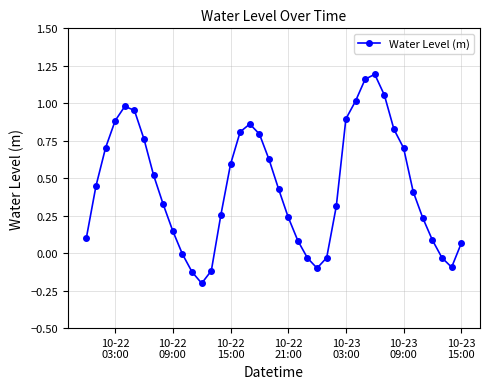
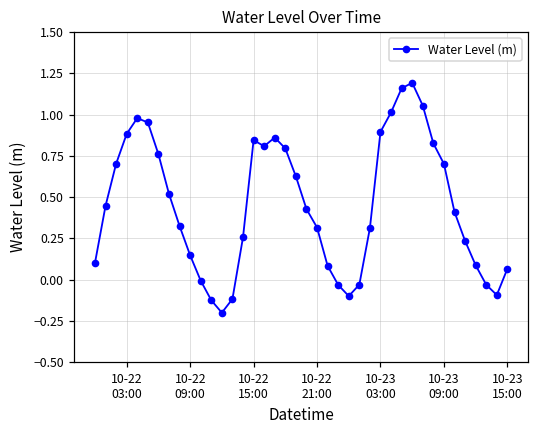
  {
    "10-22 03:00": 0.88,
    "10-22 09:00": 0.15,
-   "10-22 15:00": 0.59,
-   "10-22 21:00": 0.24,
+   "10-22 15:00": 0.85,
+   "10-22 21:00": 0.32,
    "10-23 03:00": 0.90,
    "10-23 09:00": 0.70,
    "10-23 15:00": 0.07
  }
